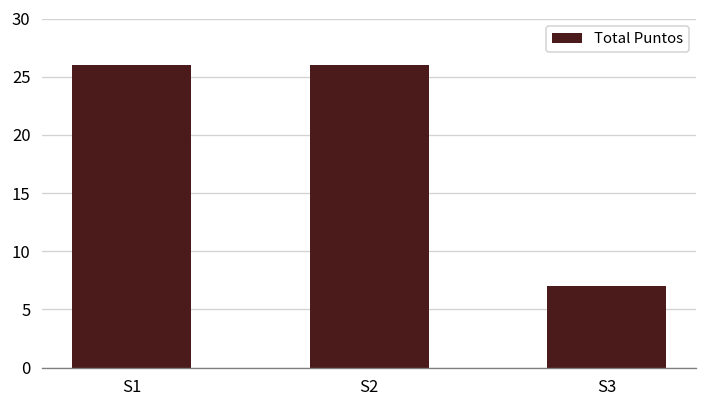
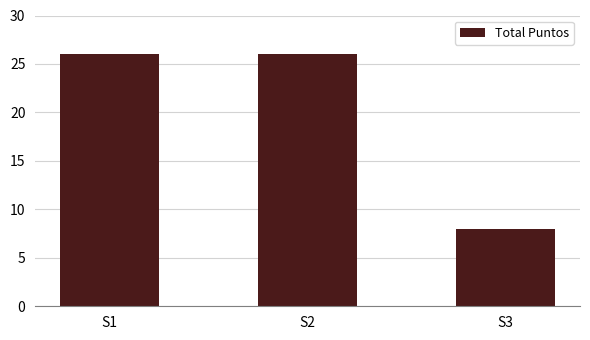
  {
    "S1": 26,
    "S2": 26,
-   "S3": 7
+   "S3": 8
  }
